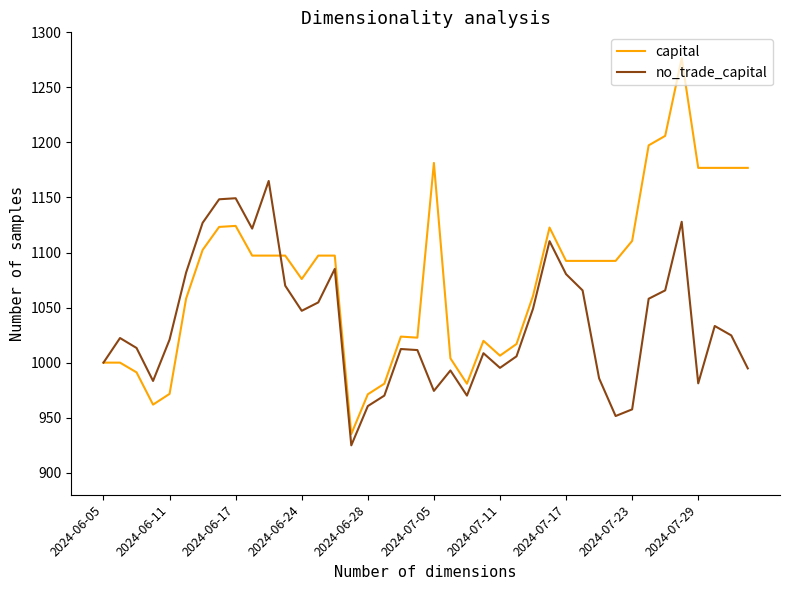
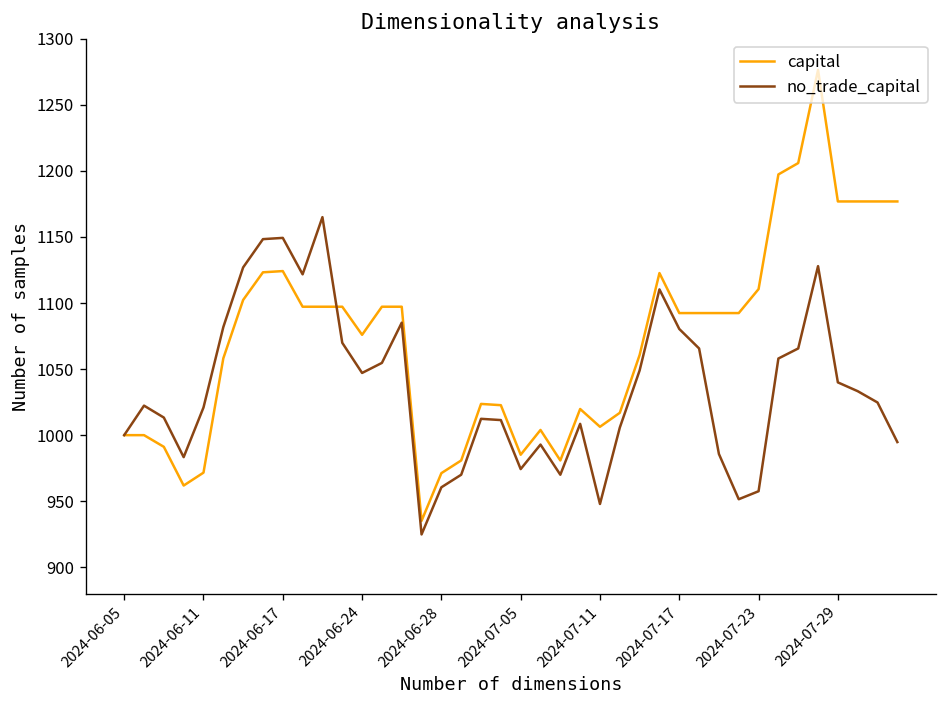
  {
    "capital": {
      "2024-06-11": 972,
      "2024-06-17": 1124,
      "2024-06-24": 1076,
      "2024-06-28": 971,
-     "2024-07-05": 1181,
+     "2024-07-05": 985,
      "2024-07-11": 1006,
      "2024-07-17": 1092,
      "2024-07-23": 1111,
      "2024-07-29": 1177
    },
    "no_trade_capital": {
      "2024-06-11": 1021,
      "2024-06-17": 1149,
      "2024-06-24": 1047,
      "2024-06-28": 961,
      "2024-07-05": 974,
-     "2024-07-11": 995,
+     "2024-07-11": 948,
      "2024-07-17": 1080,
      "2024-07-23": 958,
-     "2024-07-29": 981
+     "2024-07-29": 1040
    }
  }
